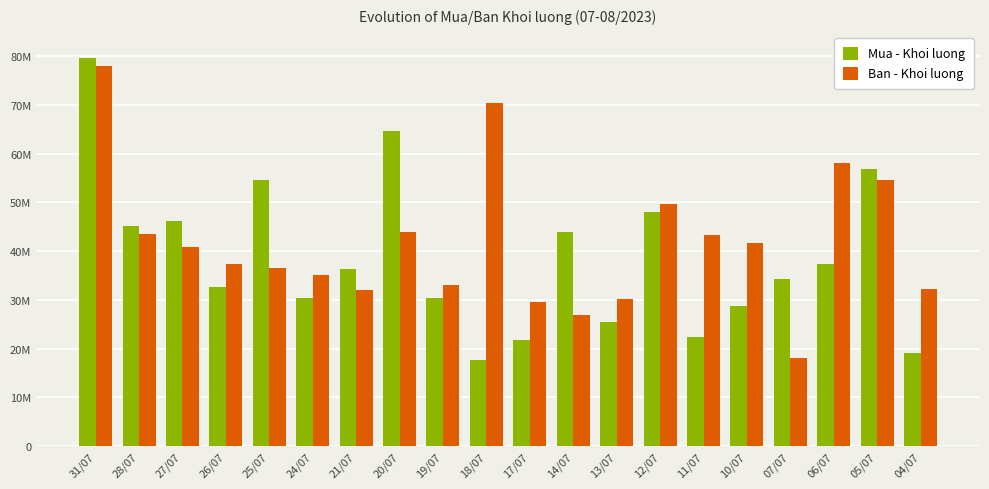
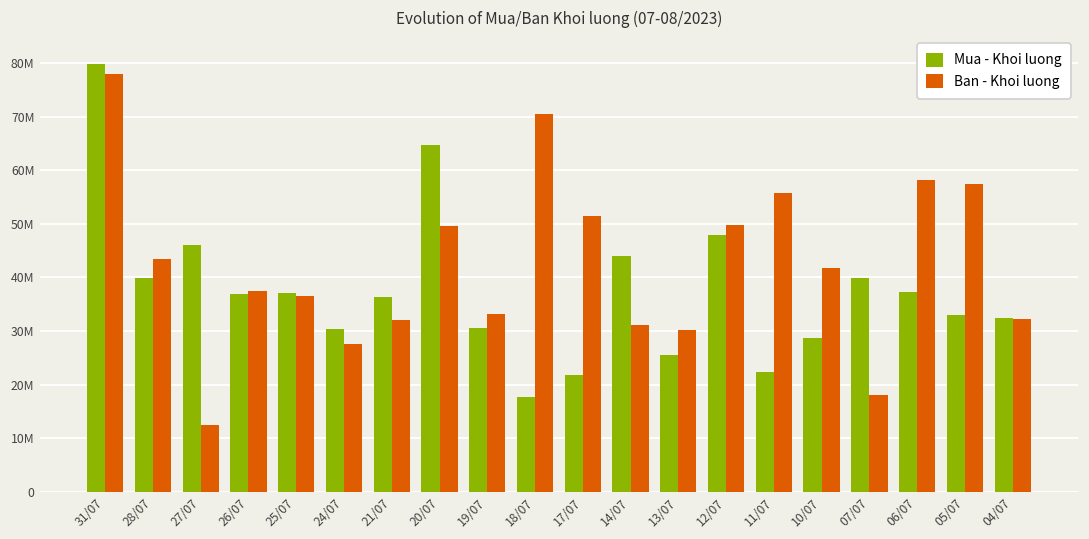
  {
    "Mua - Khoi luong": {
      "31/07": 80000000,
-     "28/07": 45000000,
+     "28/07": 40000000,
      "27/07": 46000000,
-     "26/07": 33000000,
-     "25/07": 55000000,
+     "26/07": 37000000,
+     "25/07": 37000000,
      "24/07": 30000000,
      "21/07": 36000000,
      "20/07": 65000000,
      "19/07": 30000000,
      "18/07": 18000000,
      "17/07": 22000000,
      "14/07": 44000000,
      "13/07": 25000000,
      "12/07": 48000000,
      "11/07": 22000000,
      "10/07": 29000000,
-     "07/07": 34000000,
+     "07/07": 40000000,
      "06/07": 37000000,
-     "05/07": 57000000,
-     "04/07": 19000000
+     "05/07": 33000000,
+     "04/07": 32000000
    },
    "Ban - Khoi luong": {
      "31/07": 78000000,
      "28/07": 43000000,
-     "27/07": 41000000,
+     "27/07": 13000000,
      "26/07": 37000000,
      "25/07": 37000000,
-     "24/07": 35000000,
+     "24/07": 28000000,
      "21/07": 32000000,
-     "20/07": 44000000,
+     "20/07": 50000000,
      "19/07": 33000000,
      "18/07": 70000000,
-     "17/07": 30000000,
-     "14/07": 27000000,
+     "17/07": 51000000,
+     "14/07": 31000000,
      "13/07": 30000000,
      "12/07": 50000000,
-     "11/07": 43000000,
+     "11/07": 56000000,
      "10/07": 42000000,
      "07/07": 18000000,
      "06/07": 58000000,
-     "05/07": 55000000,
+     "05/07": 57000000,
      "04/07": 32000000
    }
  }
